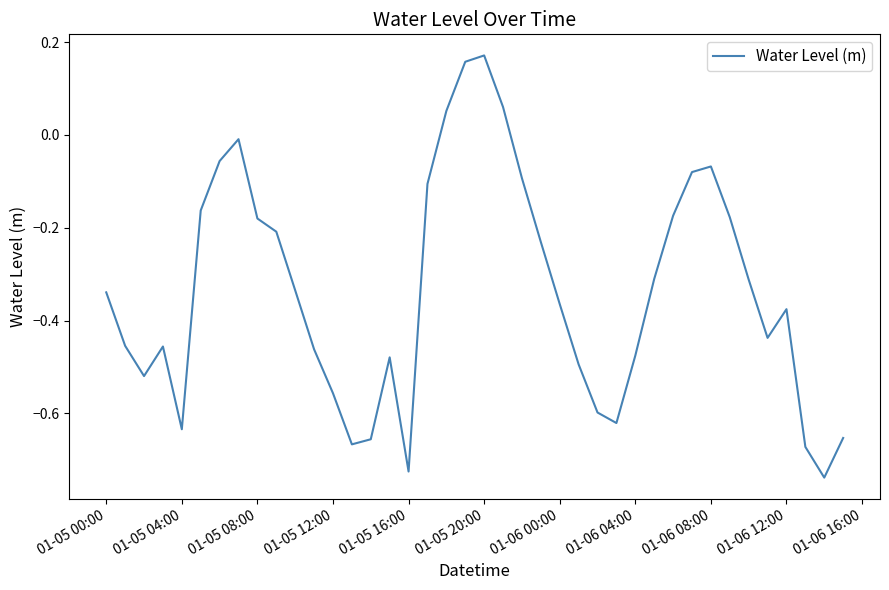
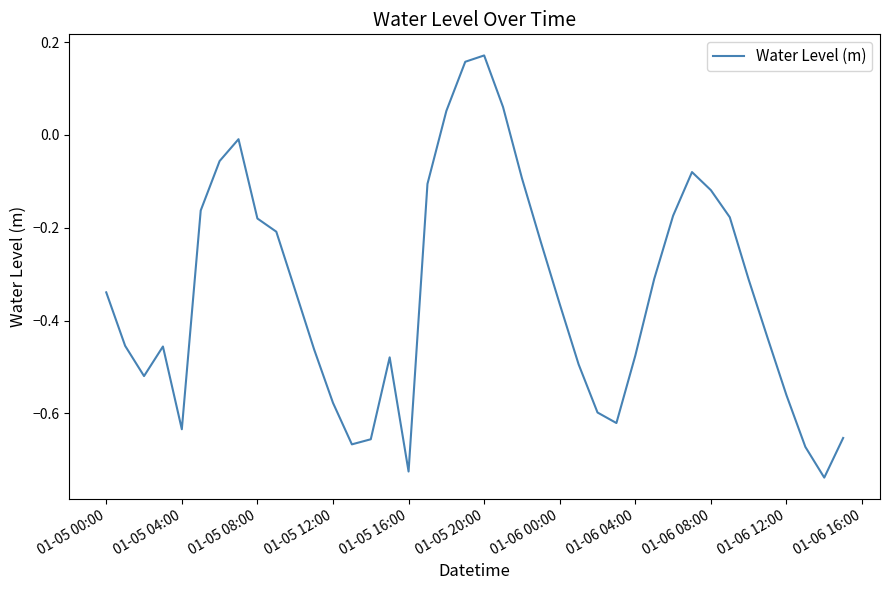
  {
    "01-05 00:00": -0.34,
    "01-05 04:00": -0.63,
    "01-05 08:00": -0.18,
-   "01-05 12:00": -0.56,
+   "01-05 12:00": -0.58,
    "01-05 16:00": -0.73,
    "01-05 20:00": 0.17,
    "01-06 00:00": -0.36,
    "01-06 04:00": -0.48,
-   "01-06 08:00": -0.07,
-   "01-06 12:00": -0.38
+   "01-06 08:00": -0.12,
+   "01-06 12:00": -0.56
  }
